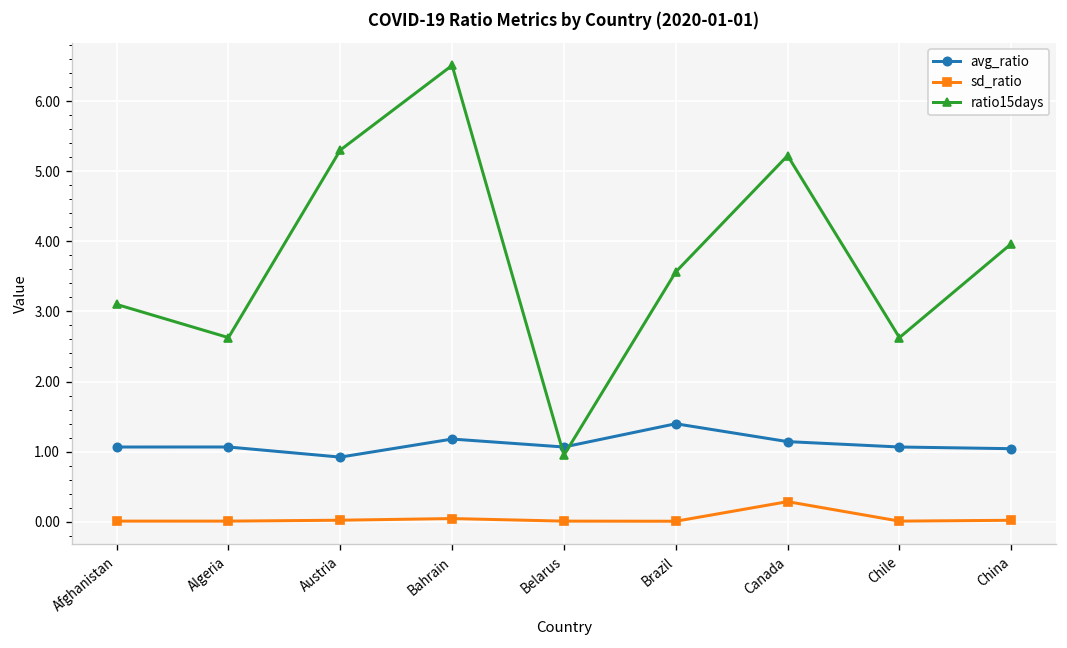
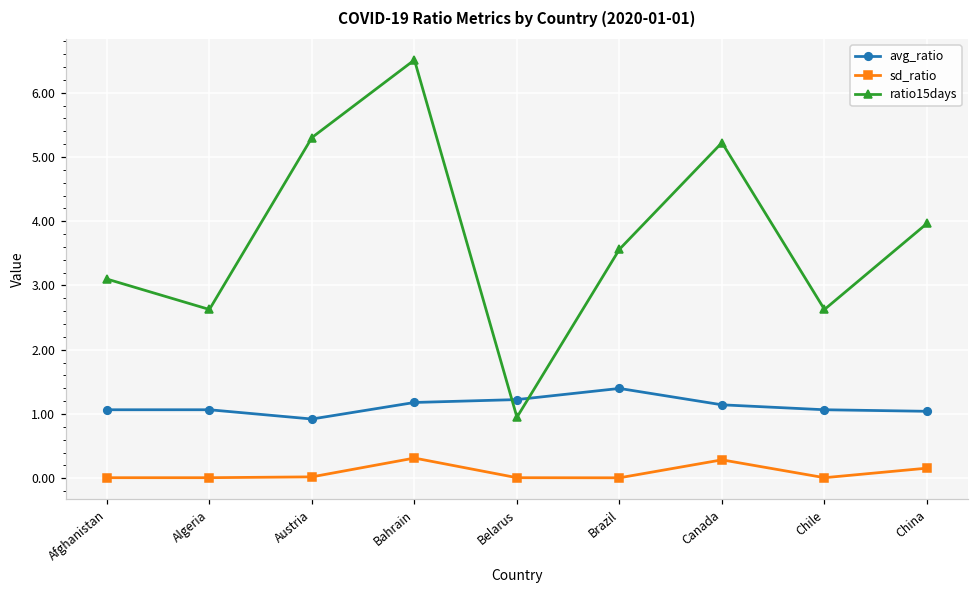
  {
    "avg_ratio": {
      "Afghanistan": 1.1,
      "Algeria": 1.1,
      "Austria": 0.9,
      "Bahrain": 1.2,
-     "Belarus": 1.1,
+     "Belarus": 1.2,
      "Brazil": 1.4,
      "Canada": 1.1,
      "Chile": 1.1,
      "China": 1.0
    },
    "sd_ratio": {
      "Afghanistan": 0.0,
      "Algeria": 0.0,
      "Austria": 0.0,
-     "Bahrain": 0.0,
+     "Bahrain": 0.3,
      "Belarus": 0.0,
      "Brazil": 0.0,
      "Canada": 0.3,
      "Chile": 0.0,
-     "China": 0.0
+     "China": 0.2
    },
    "ratio15days": {
      "Afghanistan": 3.1,
      "Algeria": 2.6,
      "Austria": 5.3,
      "Bahrain": 6.5,
      "Belarus": 0.9,
      "Brazil": 3.6,
      "Canada": 5.2,
      "Chile": 2.6,
      "China": 4.0
    }
  }
